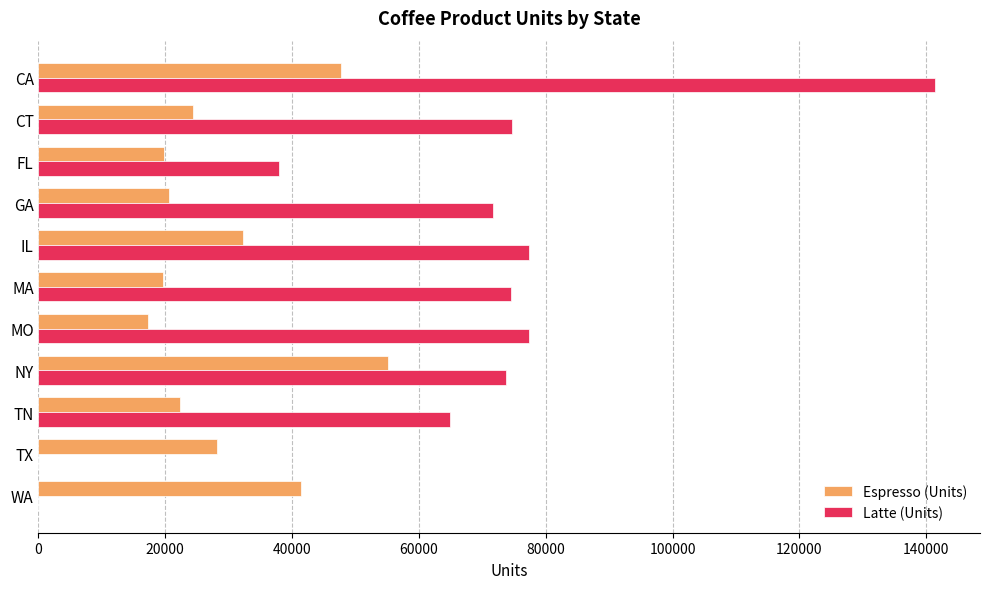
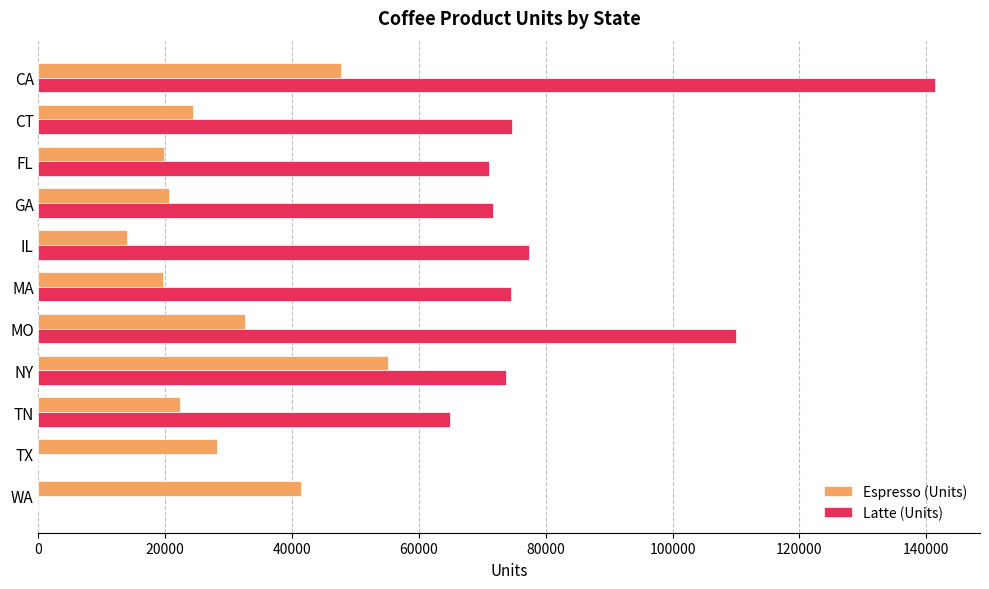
  {
    "Espresso (Units)": {
      "CA": 48000,
      "CT": 24000,
      "FL": 20000,
      "GA": 21000,
-     "IL": 32000,
+     "IL": 14000,
      "MA": 20000,
-     "MO": 17000,
+     "MO": 33000,
      "NY": 55000,
      "TN": 22000,
      "TX": 28000,
      "WA": 41000
    },
    "Latte (Units)": {
      "CA": 141000,
      "CT": 75000,
-     "FL": 38000,
+     "FL": 71000,
      "GA": 72000,
      "IL": 77000,
      "MA": 75000,
-     "MO": 77000,
+     "MO": 110000,
      "NY": 74000,
      "TN": 65000,
      "TX": 0,
      "WA": 0
    }
  }
